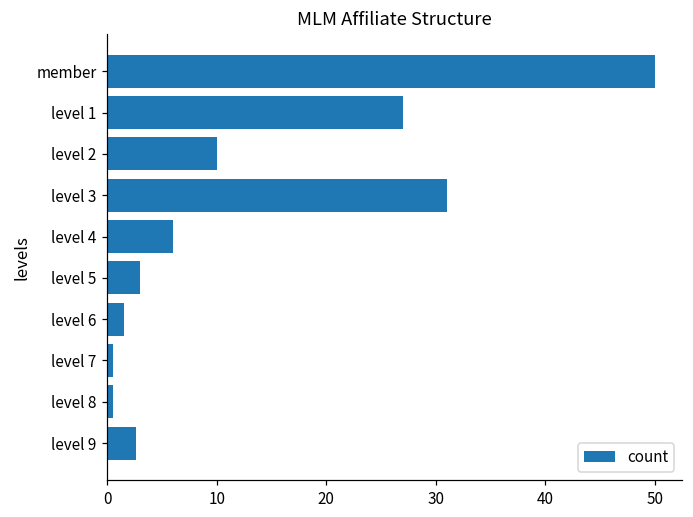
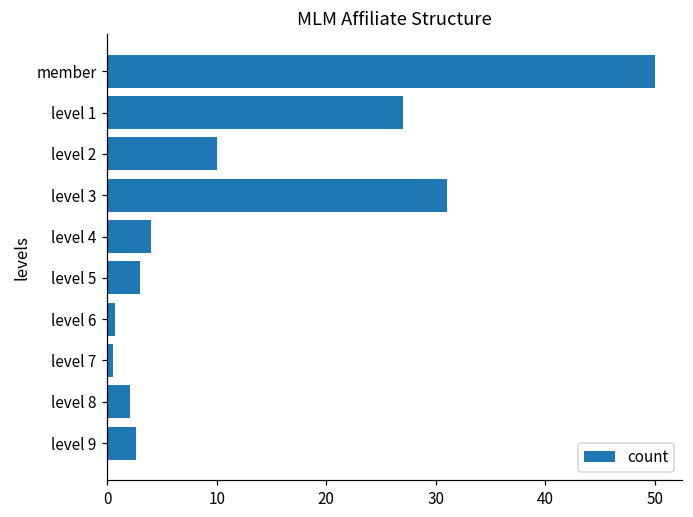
  {
    "member": 50,
    "level 1": 27,
    "level 2": 10,
    "level 3": 31,
-   "level 4": 6,
+   "level 4": 4,
    "level 5": 3,
-   "level 6": 2,
+   "level 6": 1,
    "level 7": 1,
-   "level 8": 1,
+   "level 8": 2,
    "level 9": 3
  }
